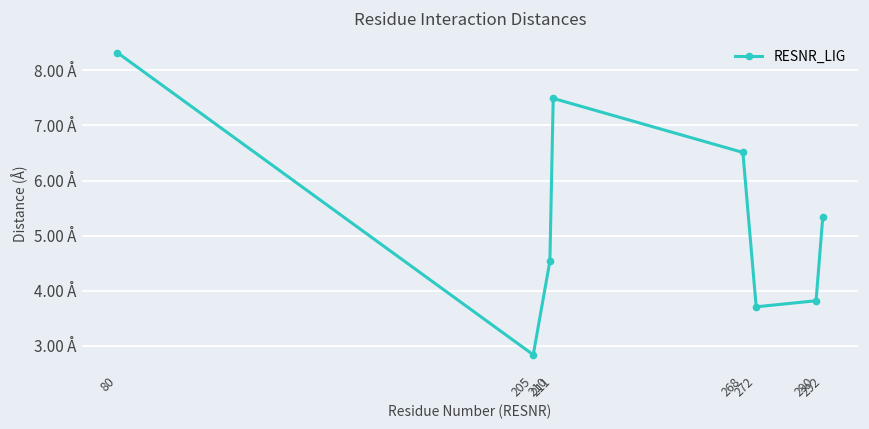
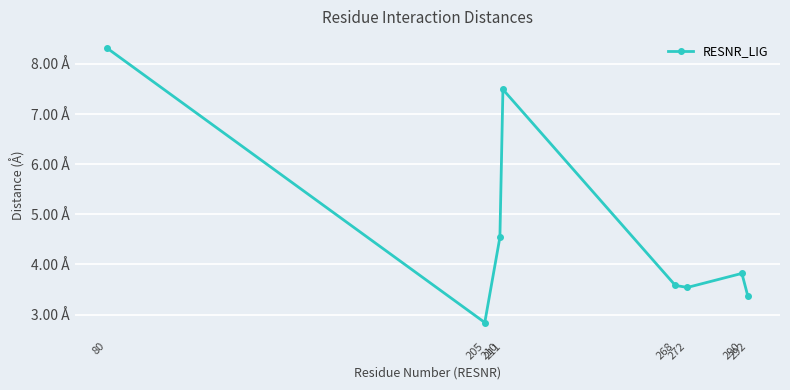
  {
    "80": "8.3 Å",
    "205": "2.8 Å",
    "210": "4.5 Å",
    "211": "7.5 Å",
-   "268": "6.5 Å",
-   "272": "3.7 Å",
+   "268": "3.6 Å",
+   "272": "3.5 Å",
    "290": "3.8 Å",
-   "292": "5.3 Å"
+   "292": "3.4 Å"
  }
